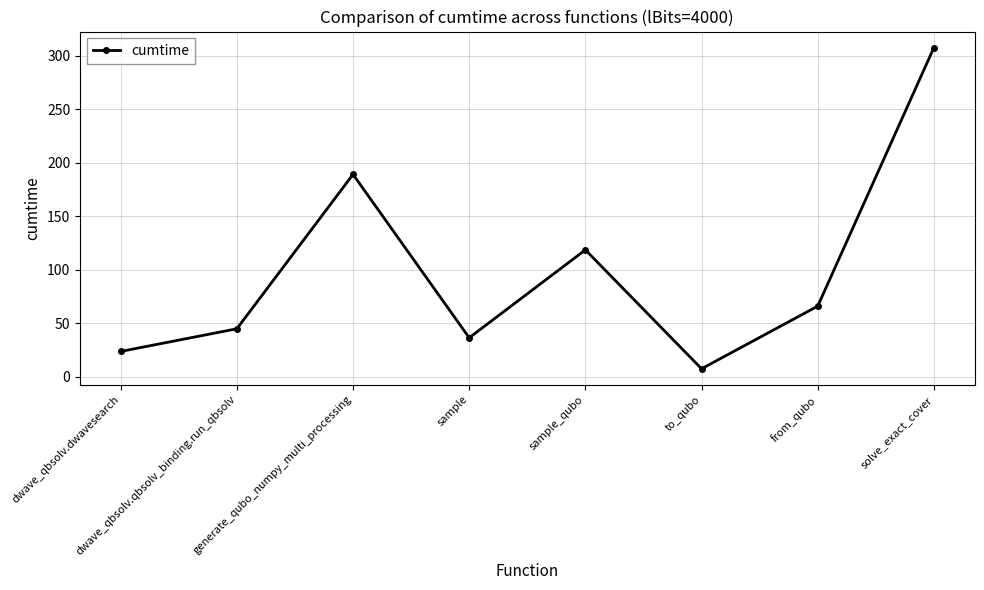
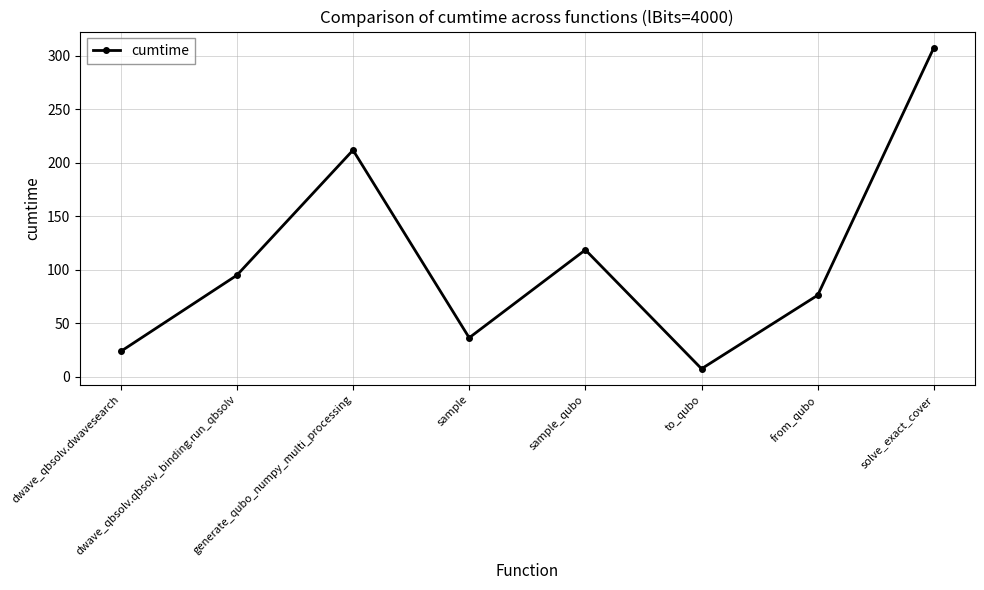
  {
    "dwave_qbsolv.dwavesearch": 24,
-   "dwave_qbsolv.qbsolv_binding.run_qbsolv": 45,
-   "generate_qubo_numpy_multi_processing": 189,
+   "dwave_qbsolv.qbsolv_binding.run_qbsolv": 95,
+   "generate_qubo_numpy_multi_processing": 212,
    "sample": 36,
    "sample_qubo": 118,
    "to_qubo": 7,
-   "from_qubo": 66,
+   "from_qubo": 76,
    "solve_exact_cover": 308
  }
